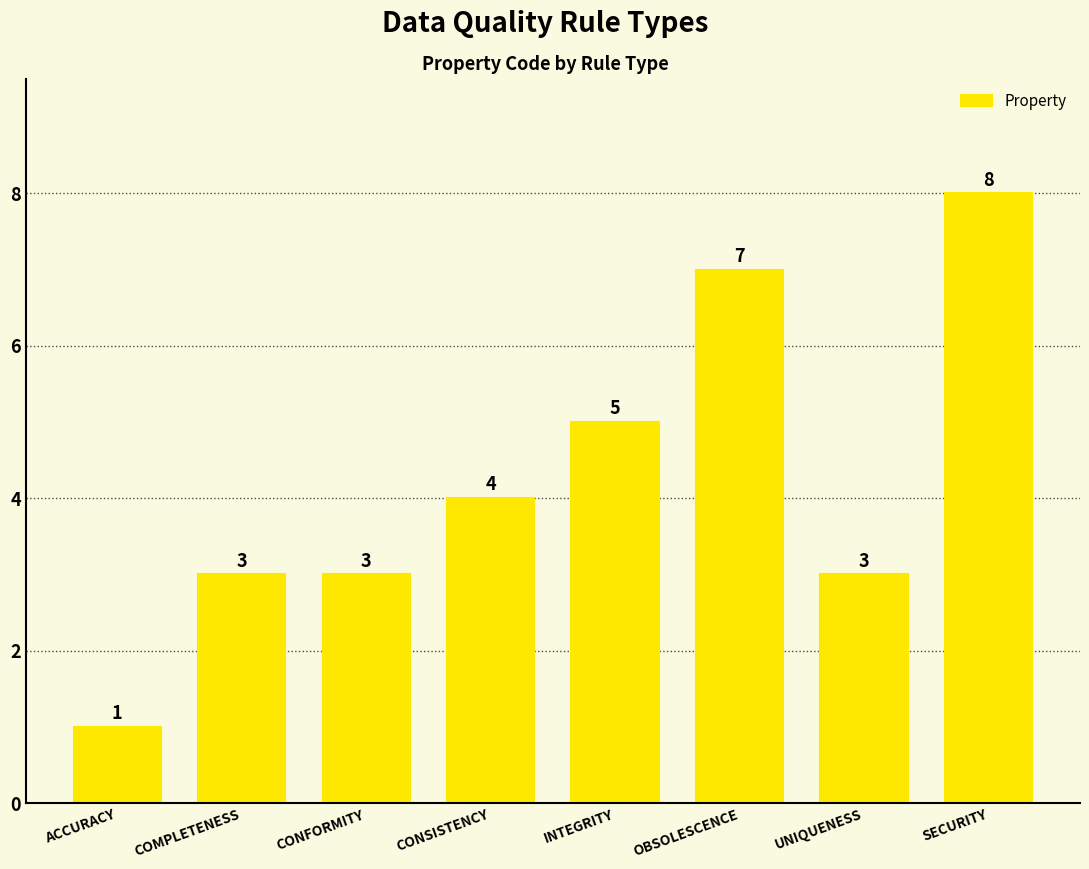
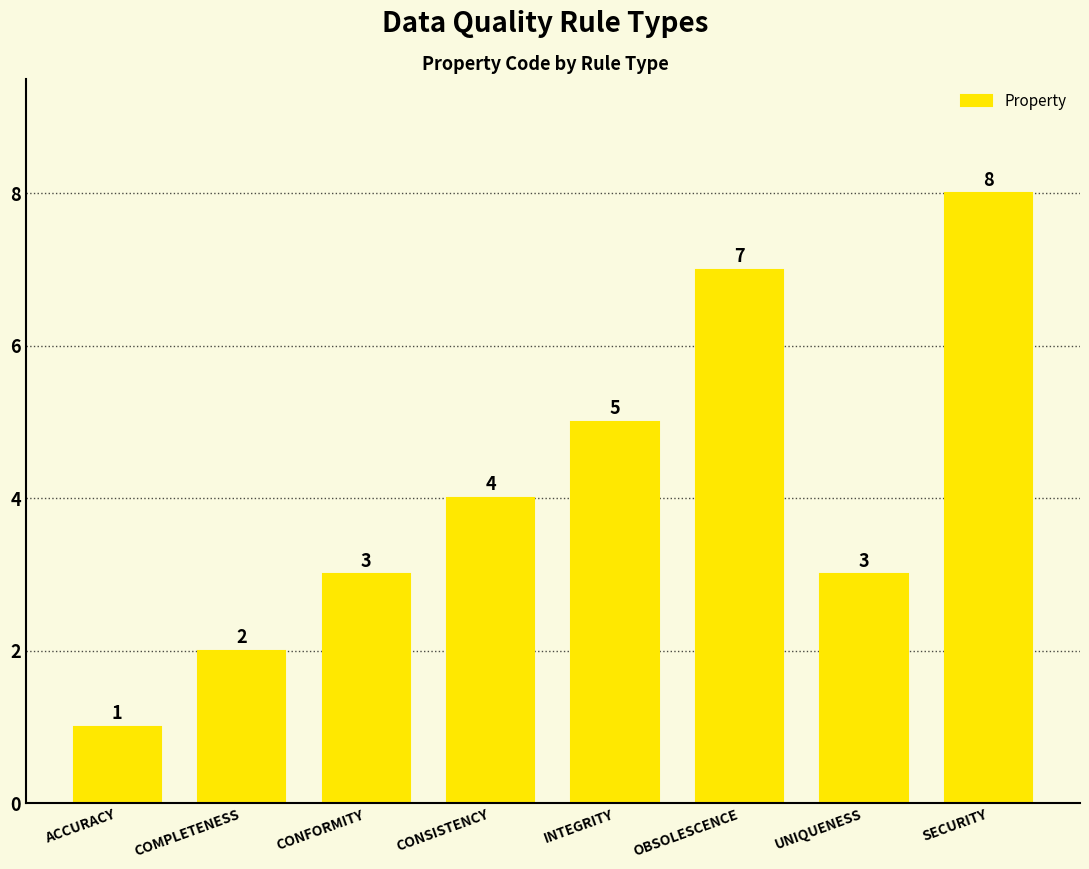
  {
    "ACCURACY": 1,
-   "COMPLETENESS": 3,
+   "COMPLETENESS": 2,
    "CONFORMITY": 3,
    "CONSISTENCY": 4,
    "INTEGRITY": 5,
    "OBSOLESCENCE": 7,
    "UNIQUENESS": 3,
    "SECURITY": 8
  }
